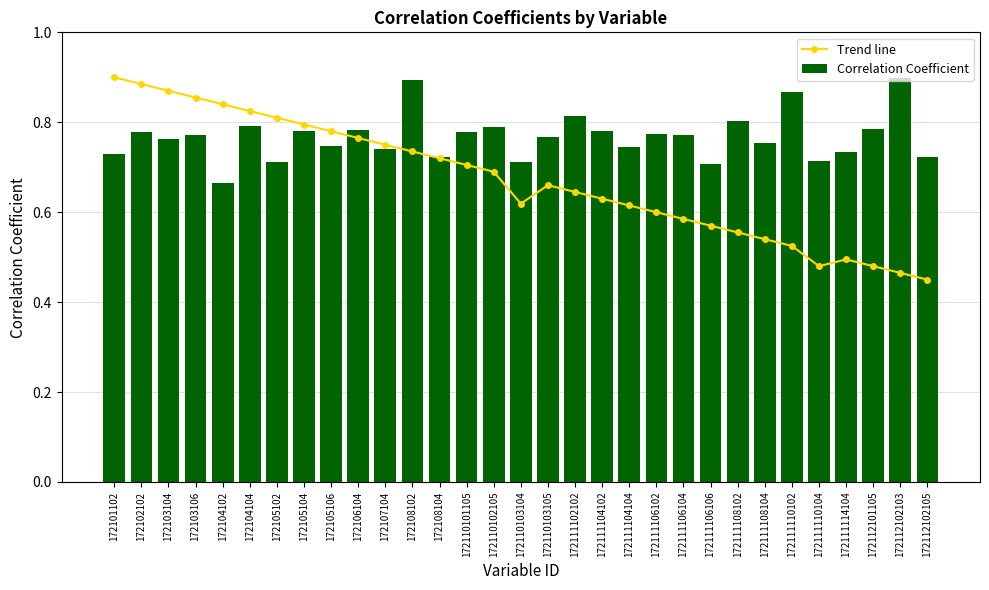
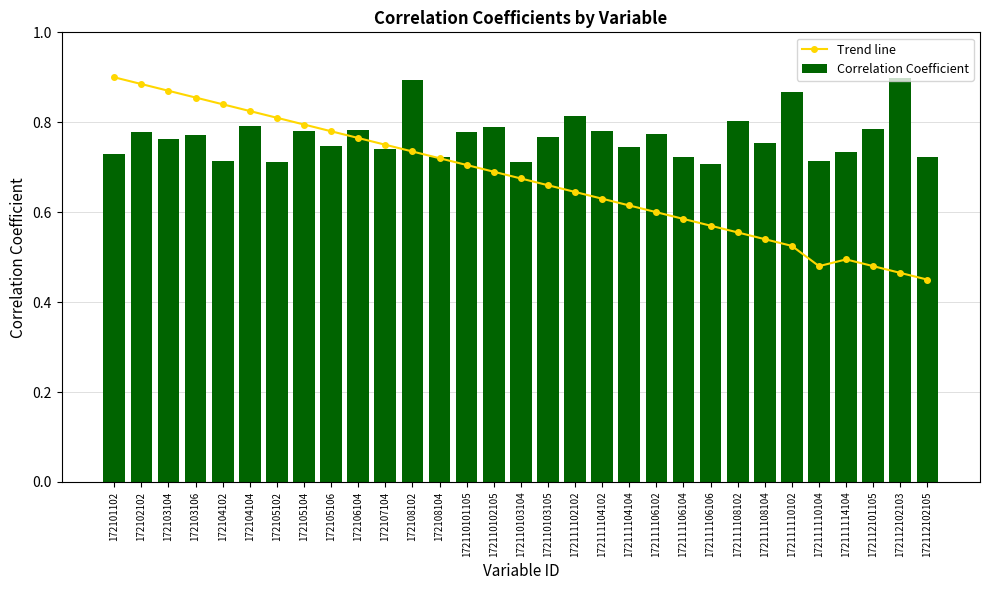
  {
    "Trend line": {
      "172101102": 0.90,
      "172102102": 0.89,
      "172103104": 0.87,
      "172103106": 0.86,
      "172104102": 0.84,
      "172104104": 0.83,
      "172105102": 0.81,
      "172105104": 0.80,
      "172105106": 0.78,
      "172106104": 0.77,
      "172107104": 0.75,
      "172108102": 0.74,
      "172108104": 0.72,
      "172110101105": 0.71,
      "172110102105": 0.69,
-     "172110103104": 0.62,
+     "172110103104": 0.68,
      "172110103105": 0.66,
      "172111102102": 0.65,
      "172111104102": 0.63,
      "172111104104": 0.62,
      "172111106102": 0.60,
      "172111106104": 0.59,
      "172111106106": 0.57,
      "172111108102": 0.56,
      "172111108104": 0.54,
      "172111110102": 0.53,
      "172111110104": 0.48,
      "172111114104": 0.50,
      "172112101105": 0.48,
      "172112102103": 0.47,
      "172112102105": 0.45
    },
    "Correlation Coefficient": {
      "172101102": 0.73,
      "172102102": 0.78,
      "172103104": 0.76,
      "172103106": 0.77,
-     "172104102": 0.67,
+     "172104102": 0.71,
      "172104104": 0.79,
      "172105102": 0.71,
      "172105104": 0.78,
      "172105106": 0.75,
      "172106104": 0.78,
      "172107104": 0.74,
      "172108102": 0.90,
      "172108104": 0.72,
      "172110101105": 0.78,
      "172110102105": 0.79,
      "172110103104": 0.71,
      "172110103105": 0.77,
      "172111102102": 0.81,
      "172111104102": 0.78,
      "172111104104": 0.75,
      "172111106102": 0.77,
-     "172111106104": 0.77,
+     "172111106104": 0.72,
      "172111106106": 0.71,
      "172111108102": 0.80,
      "172111108104": 0.75,
      "172111110102": 0.87,
      "172111110104": 0.71,
      "172111114104": 0.73,
      "172112101105": 0.78,
      "172112102105": 0.72
    }
  }
